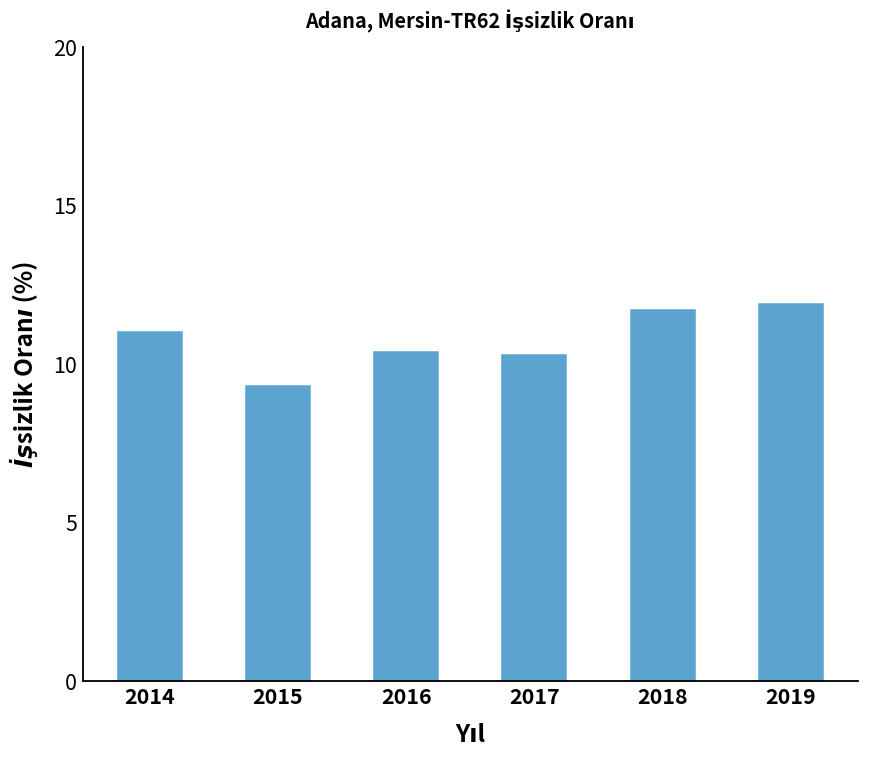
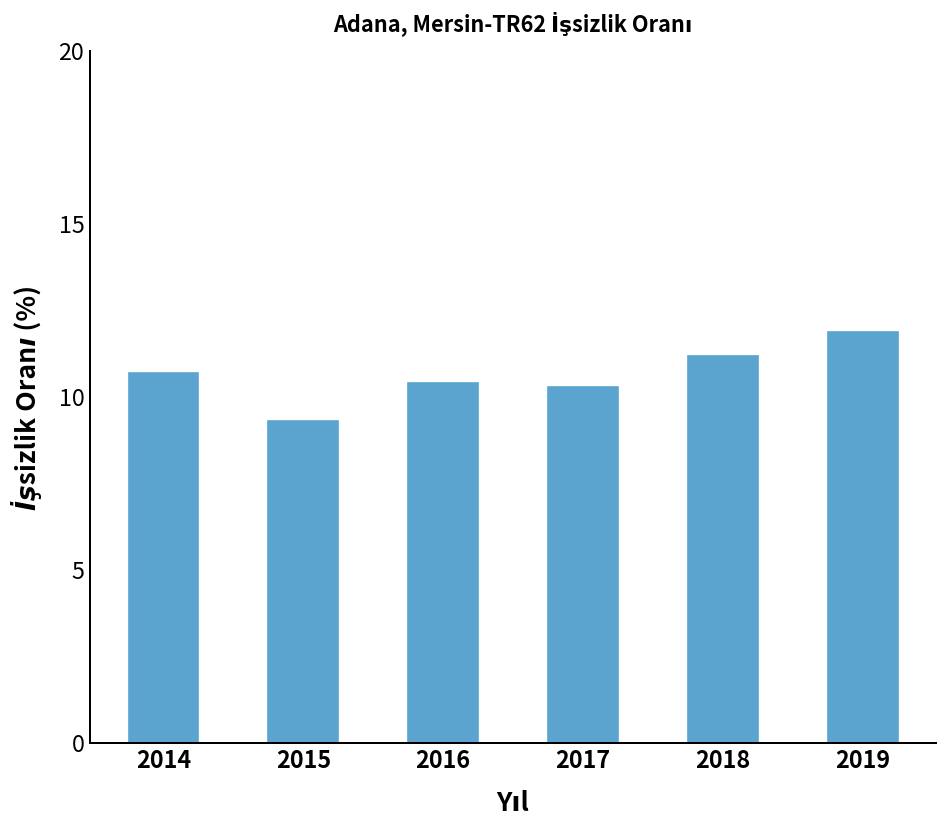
  {
-   "2014": 11.0,
+   "2014": 10.7,
    "2015": 9.3,
    "2016": 10.4,
    "2017": 10.3,
-   "2018": 11.7,
+   "2018": 11.2,
    "2019": 11.9
  }
